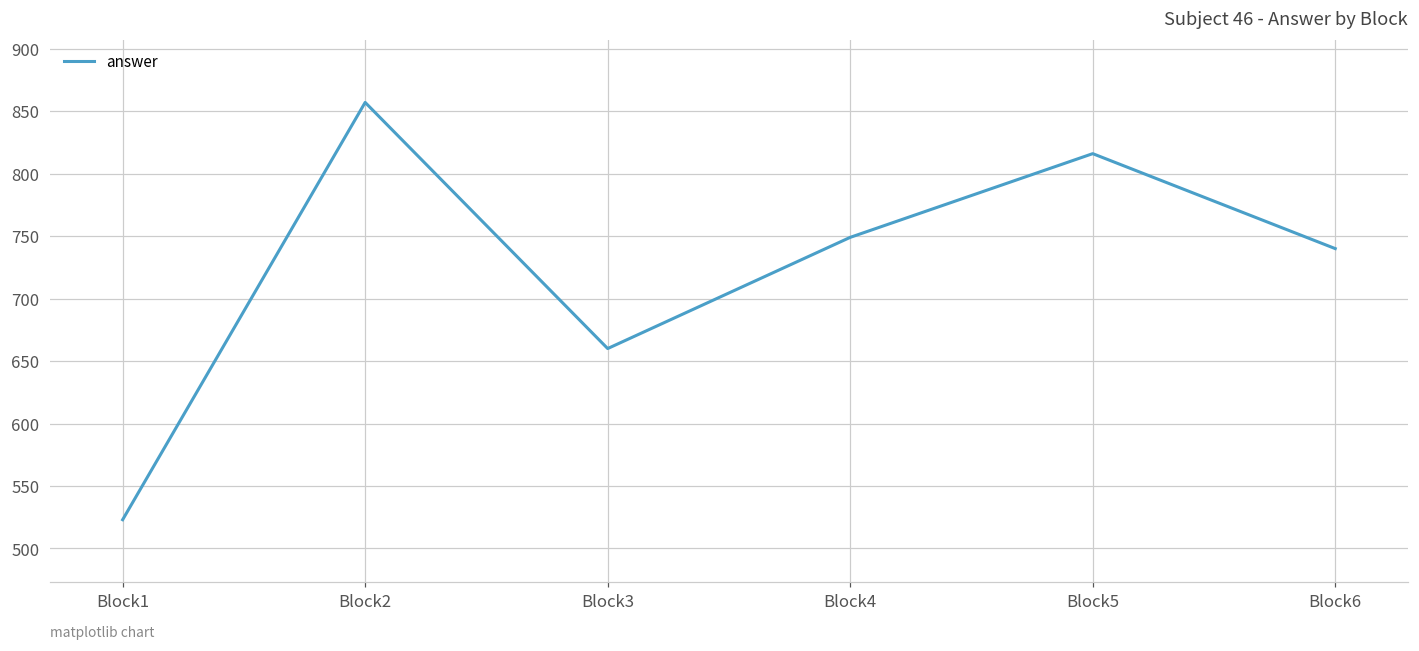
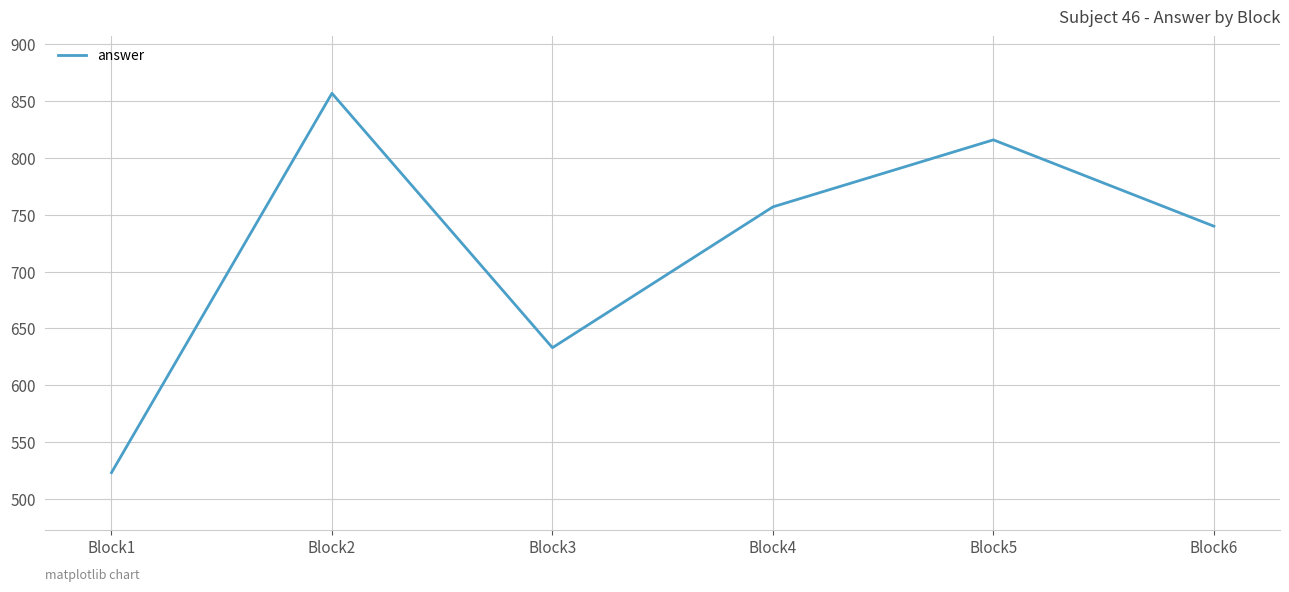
  {
    "Block1": 523,
    "Block2": 857,
-   "Block3": 660,
-   "Block4": 749,
+   "Block3": 633,
+   "Block4": 757,
    "Block5": 816,
    "Block6": 740
  }
